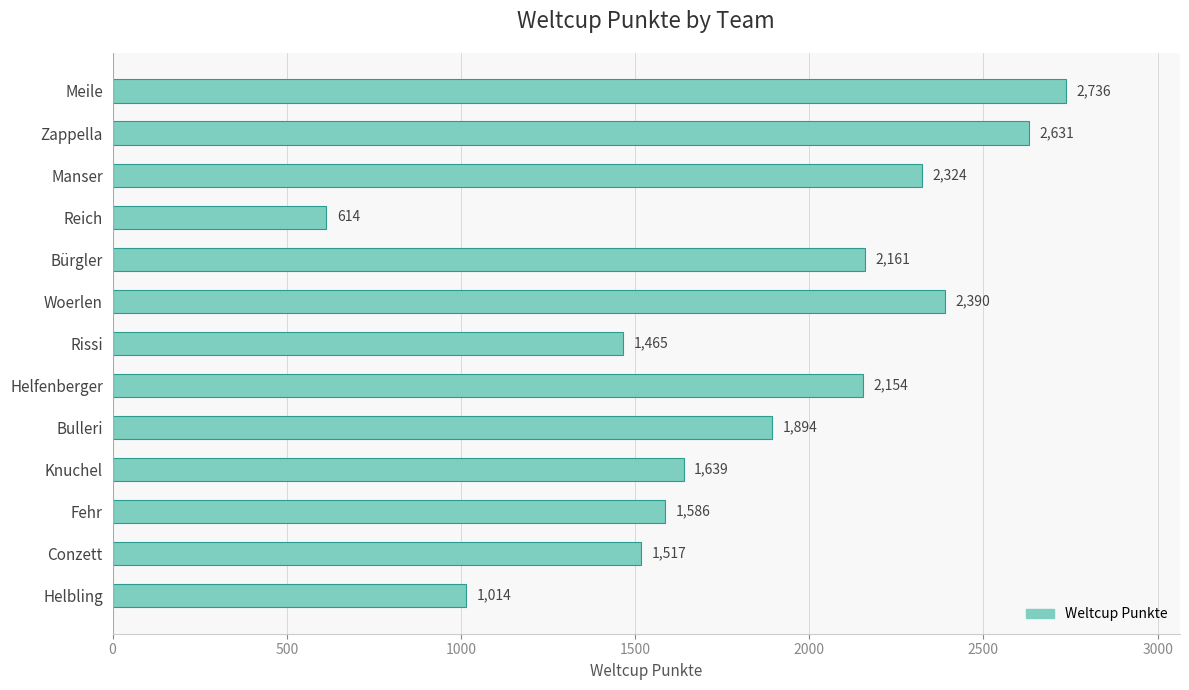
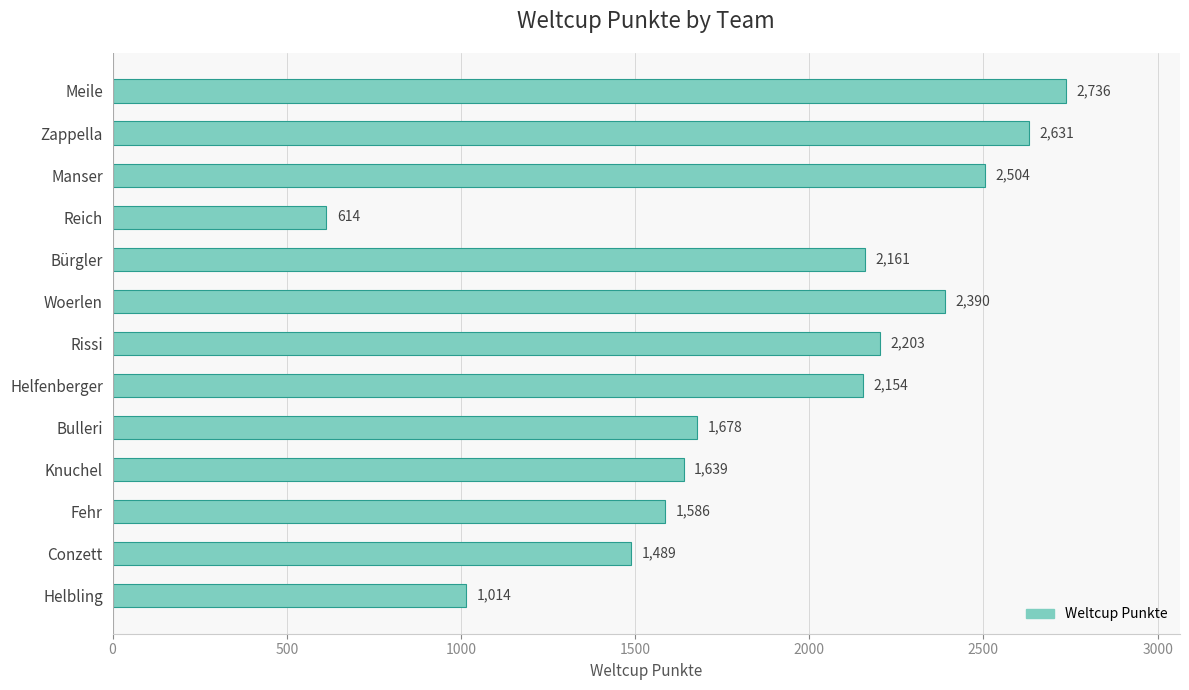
  {
    "Meile": "2,736",
    "Zappella": "2,631",
-   "Manser": "2,324",
+   "Manser": "2,504",
    "Reich": "614",
    "Bürgler": "2,161",
    "Woerlen": "2,390",
-   "Rissi": "1,465",
+   "Rissi": "2,203",
    "Helfenberger": "2,154",
-   "Bulleri": "1,894",
+   "Bulleri": "1,678",
    "Knuchel": "1,639",
    "Fehr": "1,586",
-   "Conzett": "1,517",
+   "Conzett": "1,489",
    "Helbling": "1,014"
  }
